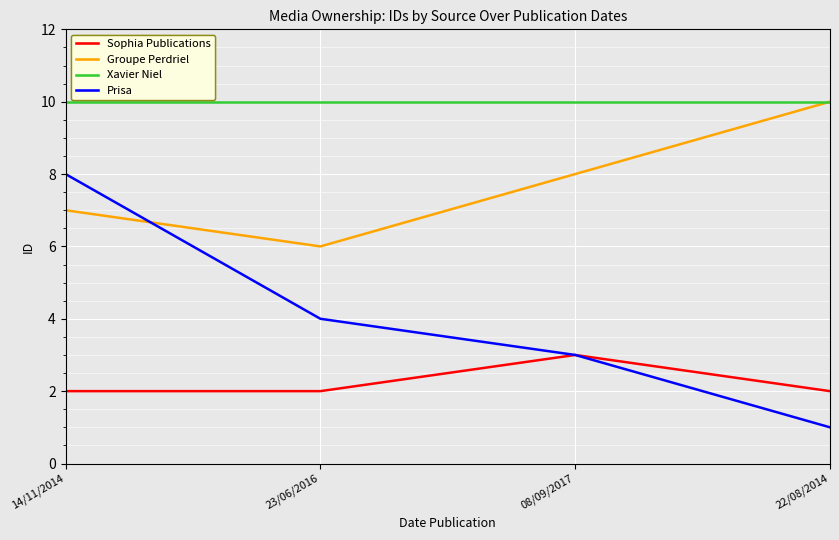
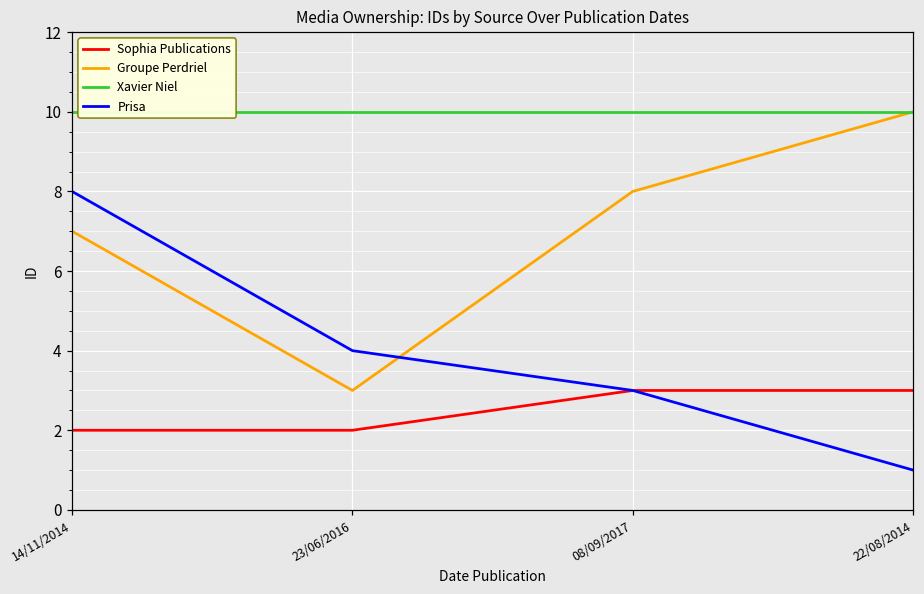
  {
    "Sophia Publications": {
      "14/11/2014": 2,
      "23/06/2016": 2,
-     "22/08/2014": 2
+     "22/08/2014": 3
    },
    "Groupe Perdriel": {
      "14/11/2014": 7,
-     "23/06/2016": 6,
+     "23/06/2016": 3,
      "08/09/2017": 8
    },
    "Xavier Niel": {
      "14/11/2014": 10,
      "23/06/2016": 10,
      "08/09/2017": 10
    },
    "Prisa": {
      "14/11/2014": 8,
      "23/06/2016": 4,
      "22/08/2014": 1
    }
  }
